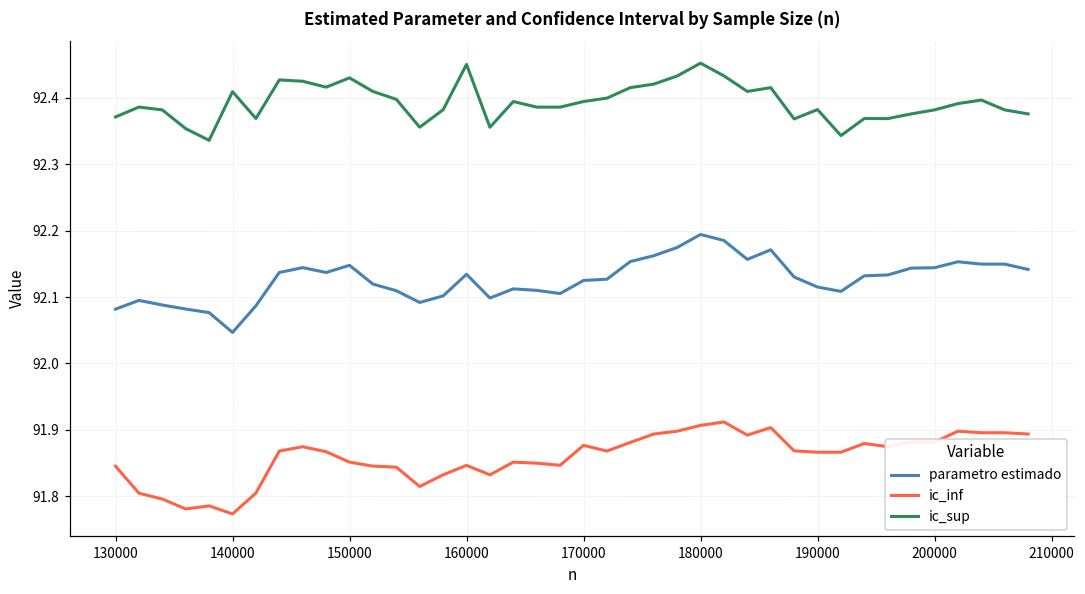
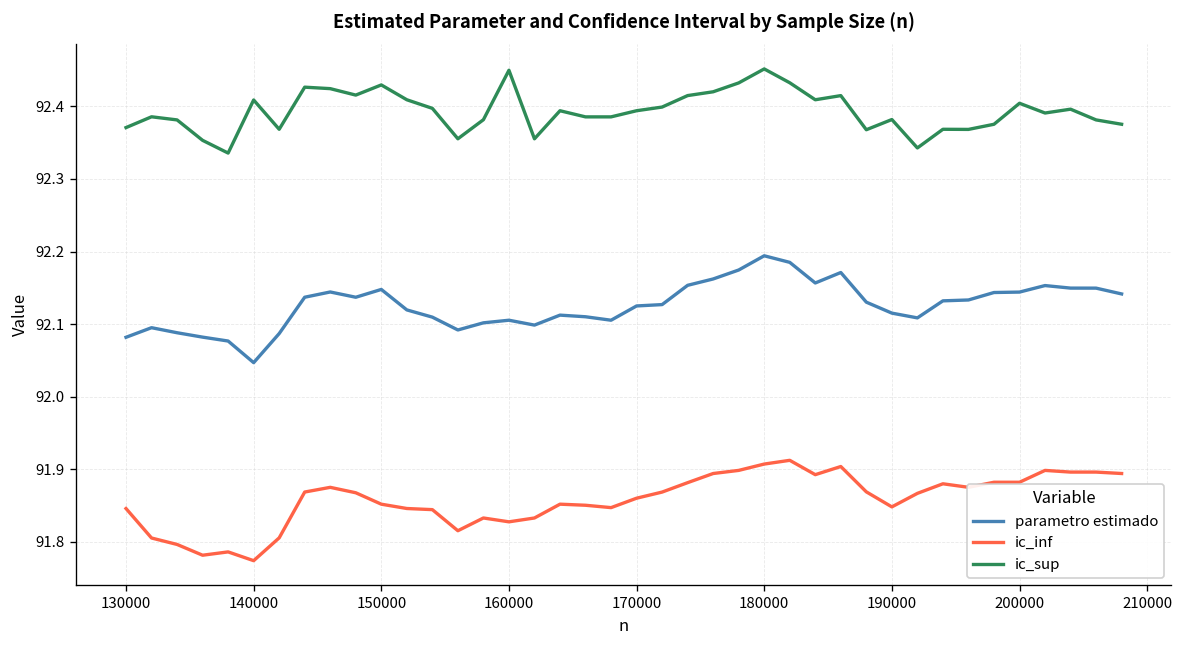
  {
    "parametro estimado": {
      "130000": 92.08,
      "140000": 92.05,
      "150000": 92.15,
-     "160000": 92.13,
+     "160000": 92.11,
      "170000": 92.12,
      "180000": 92.19,
      "190000": 92.12,
      "200000": 92.14
    },
    "ic_inf": {
      "130000": 91.85,
      "140000": 91.77,
      "150000": 91.85,
-     "160000": 91.85,
-     "170000": 91.88,
+     "160000": 91.83,
+     "170000": 91.86,
      "180000": 91.91,
-     "190000": 91.87
+     "190000": 91.85
    },
    "ic_sup": {
      "130000": 92.37,
      "140000": 92.41,
      "150000": 92.43,
      "160000": 92.45,
      "170000": 92.39,
      "180000": 92.45,
      "190000": 92.38,
-     "200000": 92.38
+     "200000": 92.40
    }
  }
